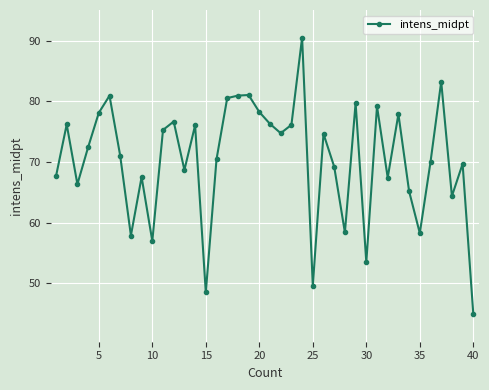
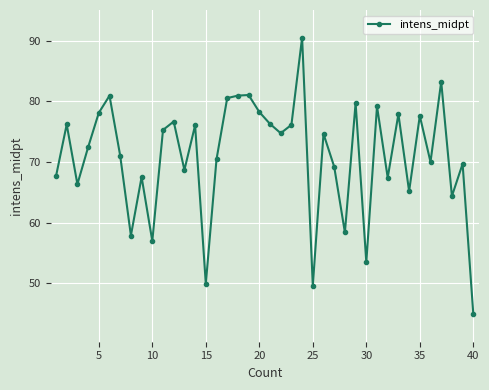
  {
    "5": 78,
    "10": 57,
-   "15": 49,
+   "15": 50,
    "20": 78,
    "25": 50,
    "30": 54,
-   "35": 58,
+   "35": 78,
    "40": 45
  }
